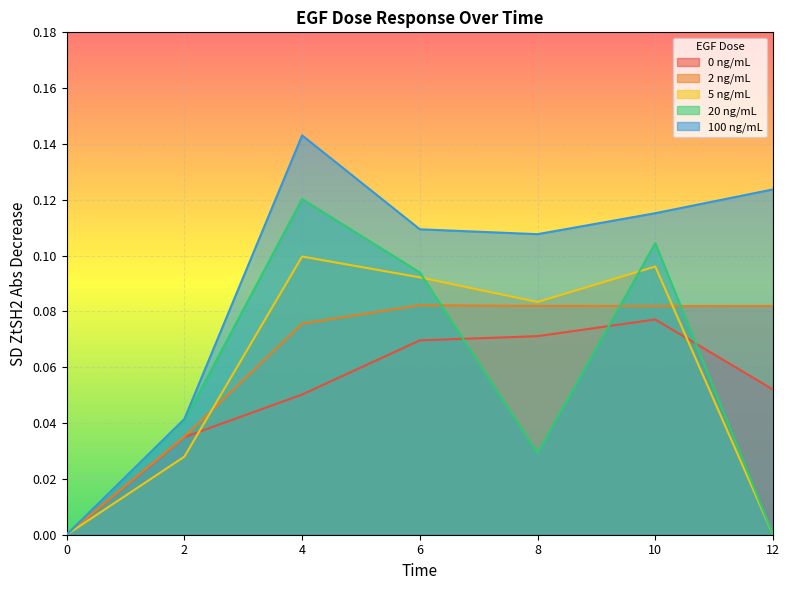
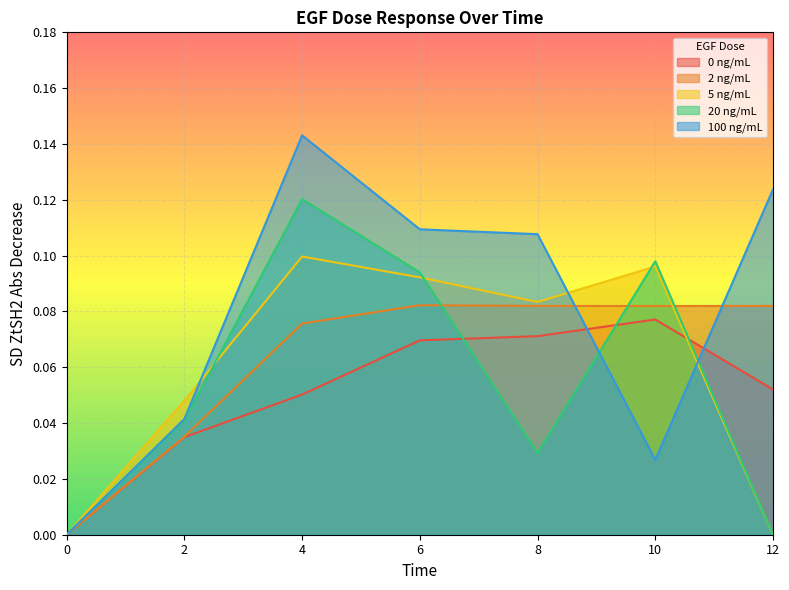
  {
    "5 ng/mL": {
-     "2": 0.028,
+     "2": 0.048,
      "4": 0.100,
      "6": 0.092,
      "8": 0.083,
      "10": 0.096
    },
    "20 ng/mL": {
      "4": 0.120,
      "6": 0.094,
      "8": 0.029,
-     "10": 0.105
+     "10": 0.098
    },
    "100 ng/mL": {
      "4": 0.143,
      "6": 0.109,
      "8": 0.108,
-     "10": 0.115,
+     "10": 0.027,
      "12": 0.124
    }
  }
